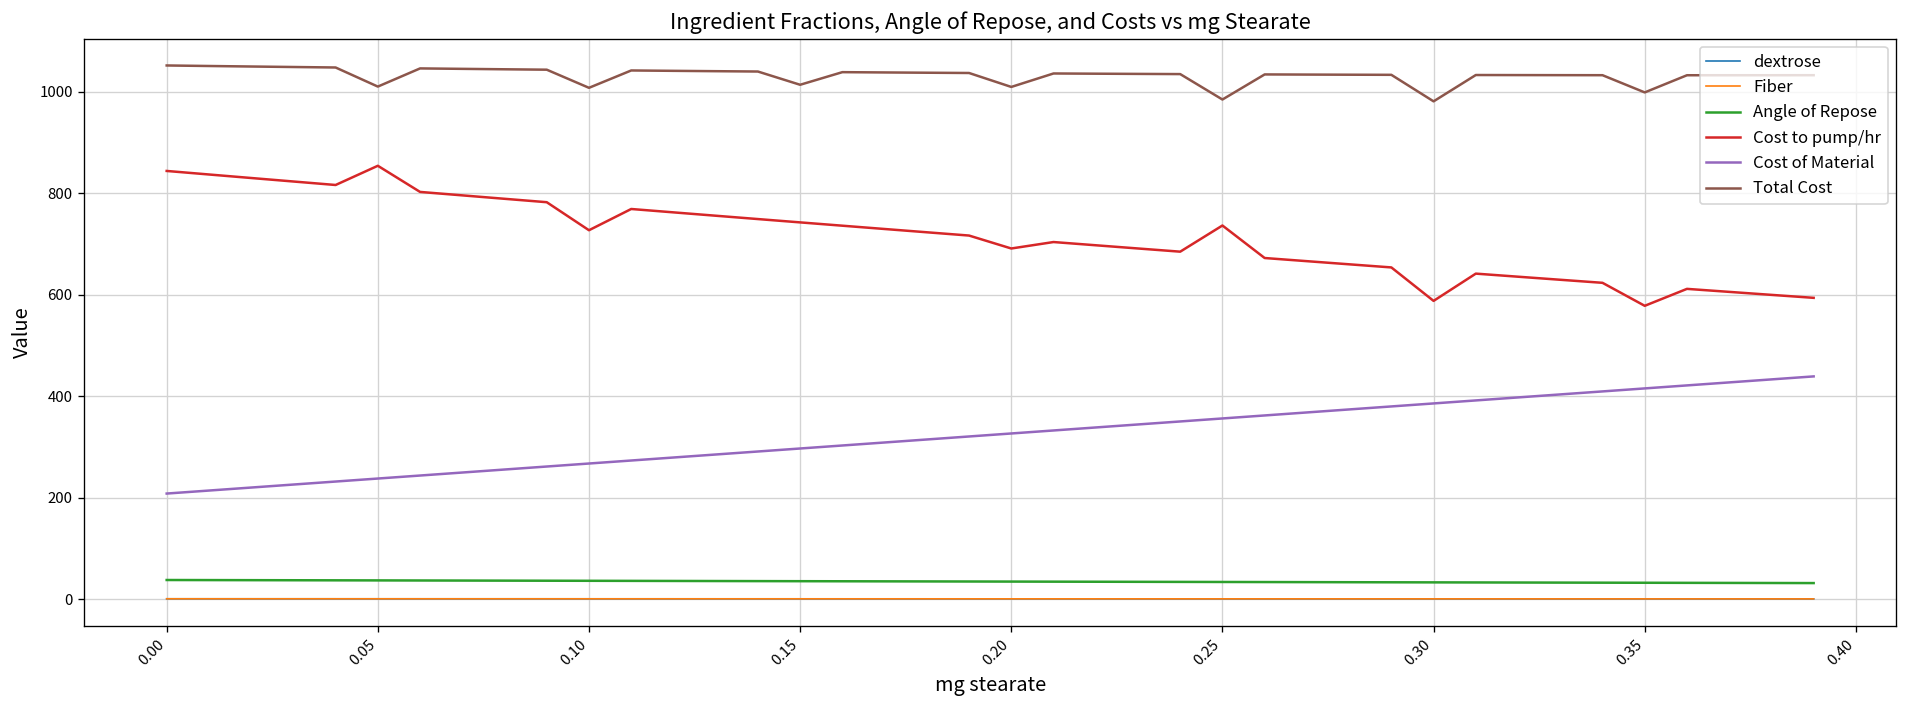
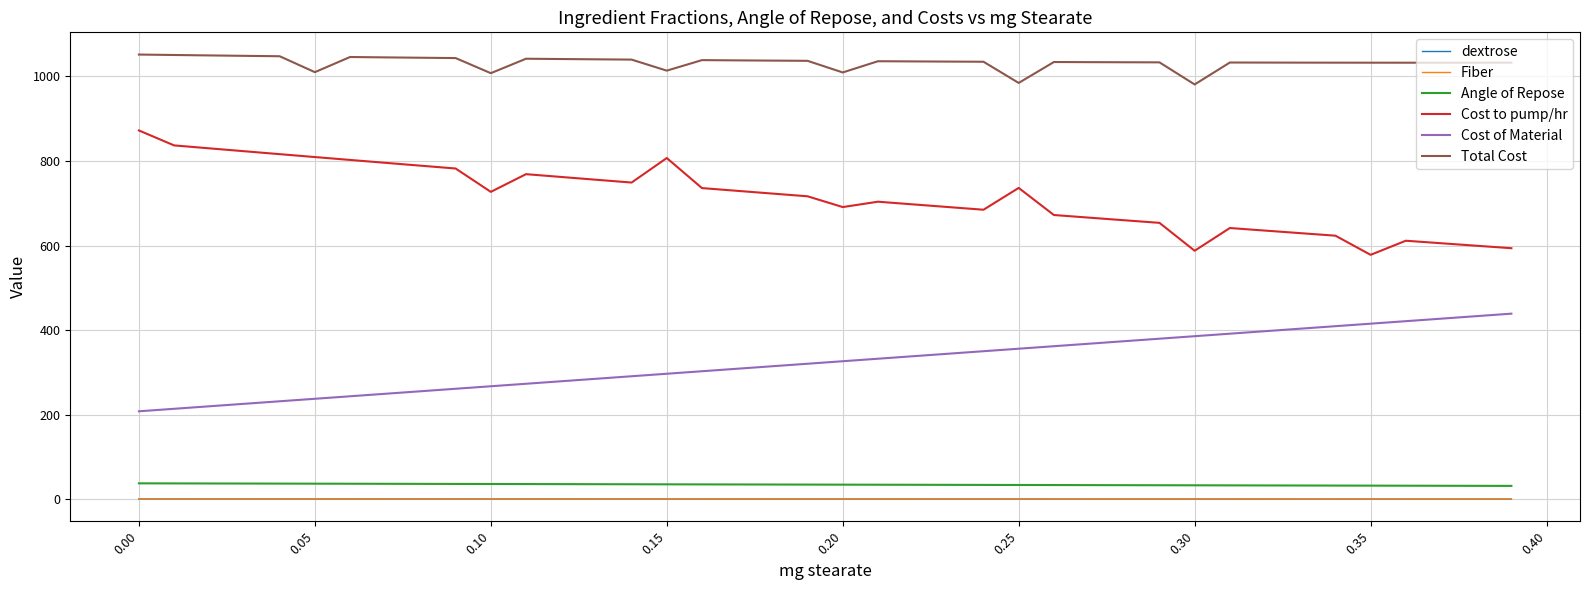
  {
    "Fiber": {
      "0.00": 0,
      "0.05": 0,
      "0.10": 0,
      "0.15": 0,
      "0.20": 0,
      "0.25": 0,
      "0.30": 0,
      "0.35": 0
    },
    "Angle of Repose": {
      "0.00": 40,
      "0.05": 40,
      "0.10": 40,
      "0.15": 40,
      "0.20": 30,
      "0.25": 30,
      "0.30": 30,
      "0.35": 30
    },
    "Cost to pump/hr": {
-     "0.00": 840,
-     "0.05": 850,
+     "0.00": 870,
+     "0.05": 810,
      "0.10": 730,
-     "0.15": 740,
+     "0.15": 810,
      "0.20": 690,
      "0.25": 740,
      "0.30": 590,
      "0.35": 580
    },
    "Cost of Material": {
      "0.00": 210,
      "0.05": 240,
      "0.10": 270,
      "0.15": 300,
      "0.20": 330,
      "0.25": 360,
      "0.30": 390,
      "0.35": 420
    },
    "Total Cost": {
      "0.00": 1050,
      "0.05": 1010,
      "0.10": 1010,
      "0.15": 1010,
      "0.20": 1010,
      "0.25": 980,
      "0.30": 980,
-     "0.35": 1000
+     "0.35": 1030
    }
  }
